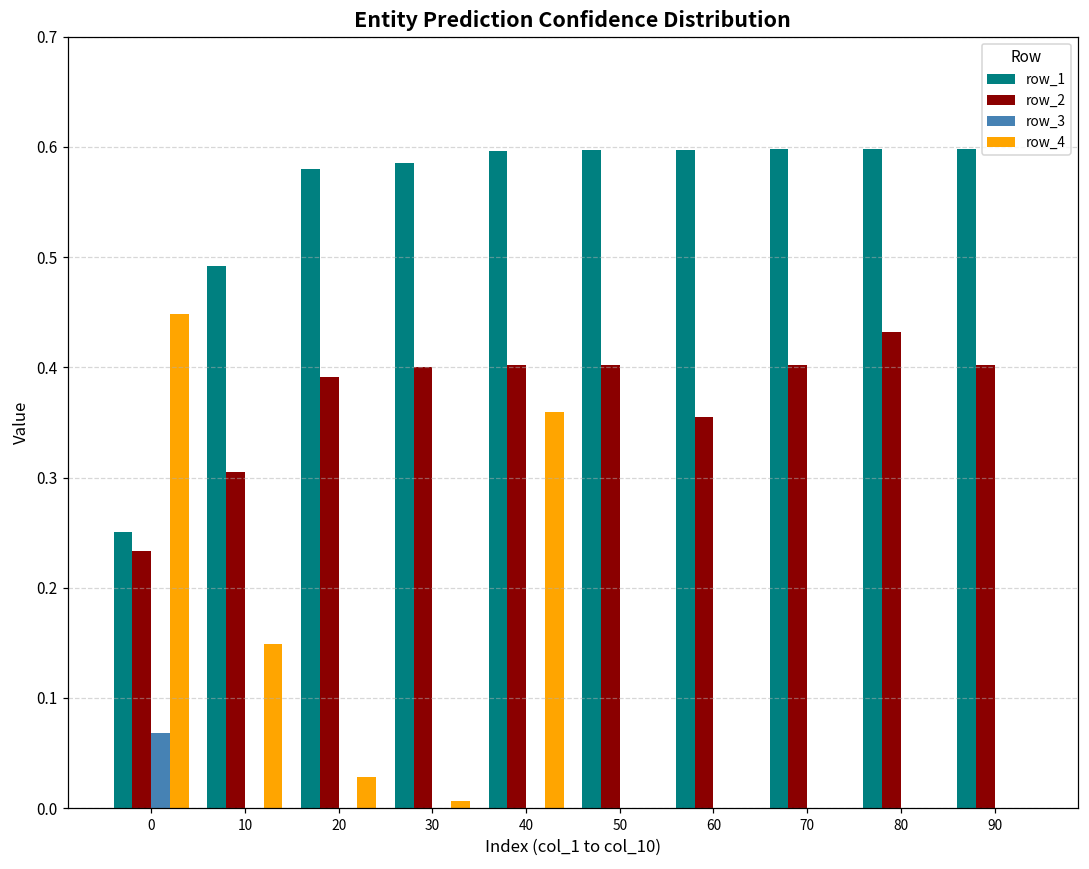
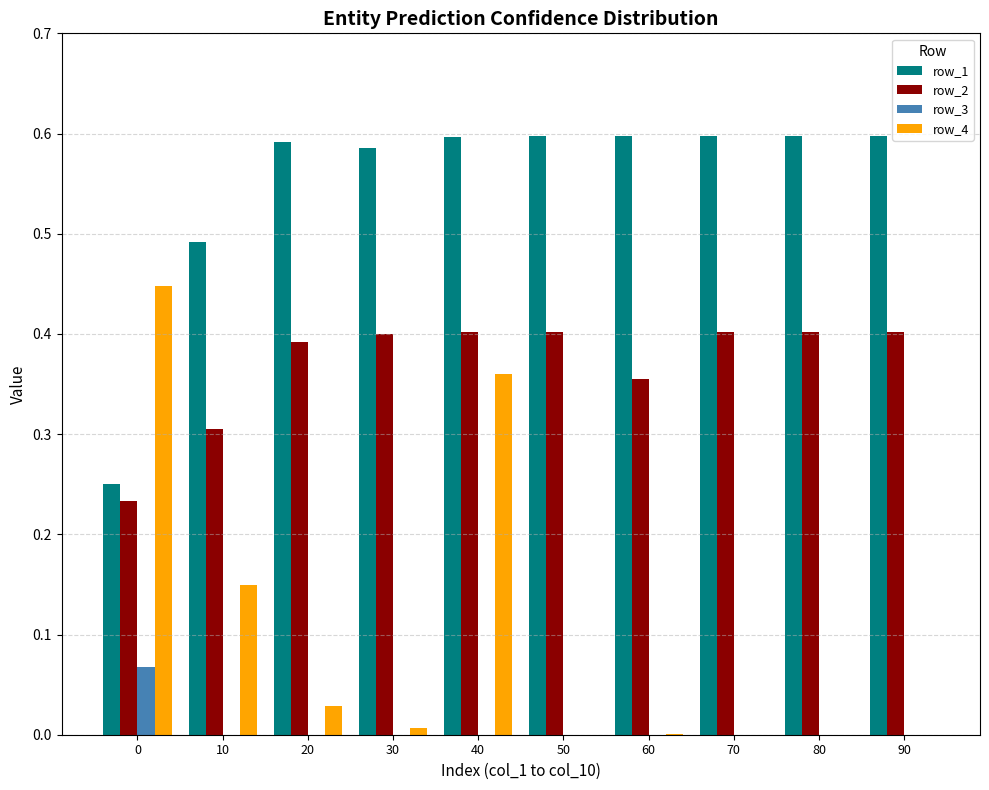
  {
    "row_1": {
      "0": 0.251,
      "10": 0.492,
-     "20": 0.580,
+     "20": 0.591,
      "30": 0.586,
      "40": 0.597,
      "50": 0.597,
      "60": 0.598,
      "70": 0.598,
      "80": 0.598,
      "90": 0.598
    },
    "row_2": {
      "0": 0.233,
      "10": 0.305,
      "20": 0.392,
      "30": 0.400,
      "40": 0.402,
      "50": 0.402,
      "60": 0.355,
      "70": 0.402,
-     "80": 0.432,
+     "80": 0.402,
      "90": 0.402
    },
    "row_3": {
      "0": 0.068,
      "20": 0.000,
      "30": 0.000,
      "40": 0.000,
      "50": 0.000,
      "60": 0.000,
      "70": 0.000,
      "80": 0.000,
      "90": 0.000
    },
    "row_4": {
      "0": 0.448,
      "10": 0.149,
      "20": 0.028,
      "30": 0.006,
      "40": 0.360,
      "70": 0.000,
      "80": 0.000,
      "90": 0.000
    }
  }
